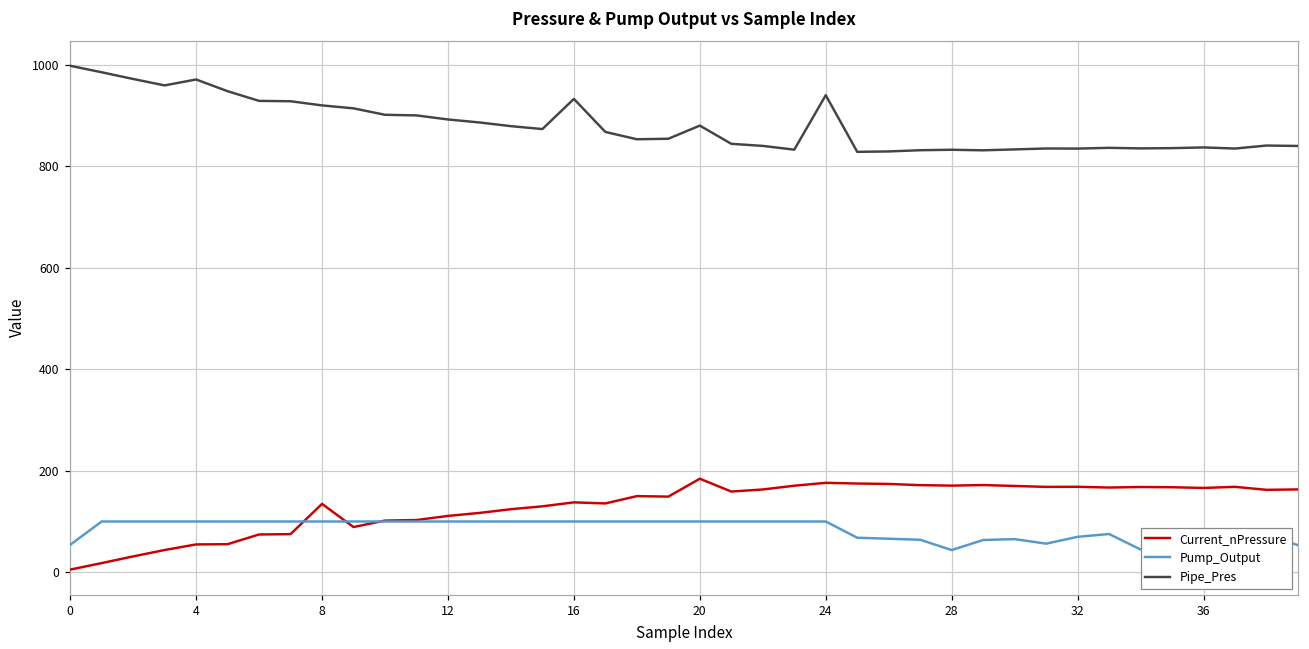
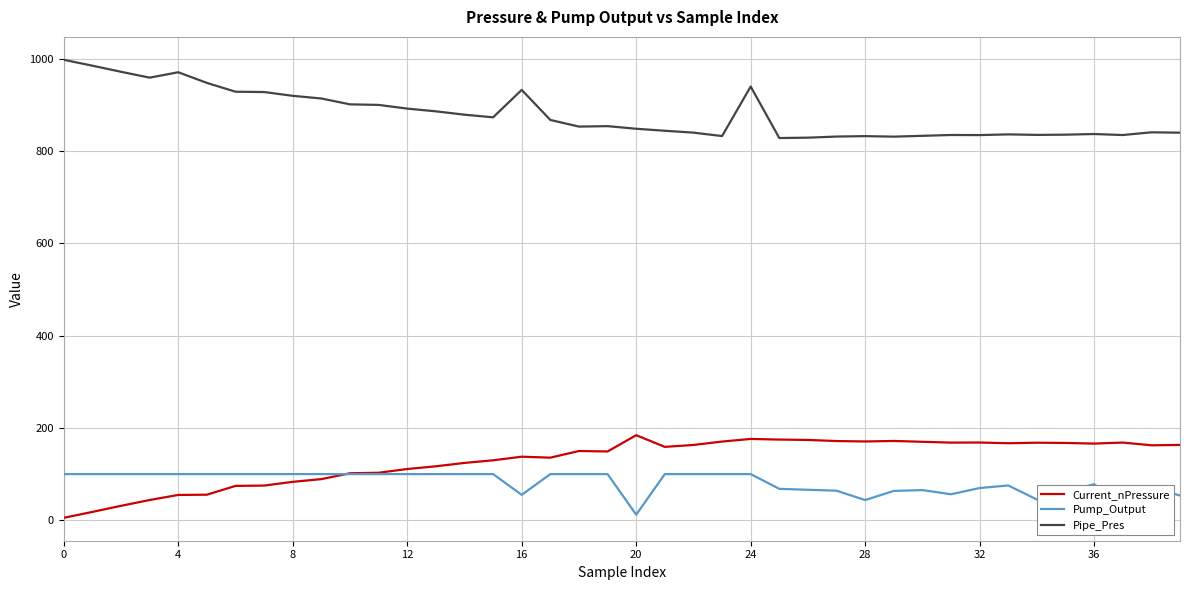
  {
    "Current_nPressure": {
      "0": 10,
      "4": 50,
-     "8": 130,
+     "8": 80,
      "12": 110,
      "16": 140,
      "20": 180,
      "24": 180,
      "28": 170,
      "32": 170,
      "36": 170
    },
    "Pump_Output": {
-     "0": 50,
+     "0": 100,
      "4": 100,
      "8": 100,
      "12": 100,
-     "16": 100,
-     "20": 100,
+     "16": 60,
+     "20": 10,
      "24": 100,
      "28": 40,
      "32": 70,
      "36": 80
    },
    "Pipe_Pres": {
      "0": 1000,
      "4": 970,
      "8": 920,
      "12": 890,
      "16": 930,
-     "20": 880,
+     "20": 850,
      "24": 940,
      "28": 830,
      "32": 830,
      "36": 840
    }
  }
